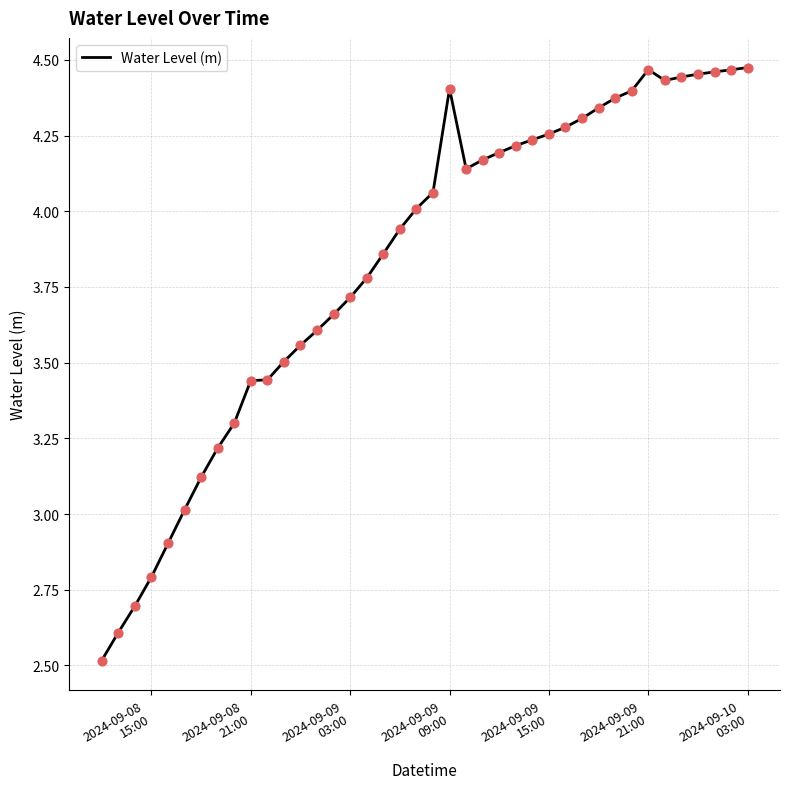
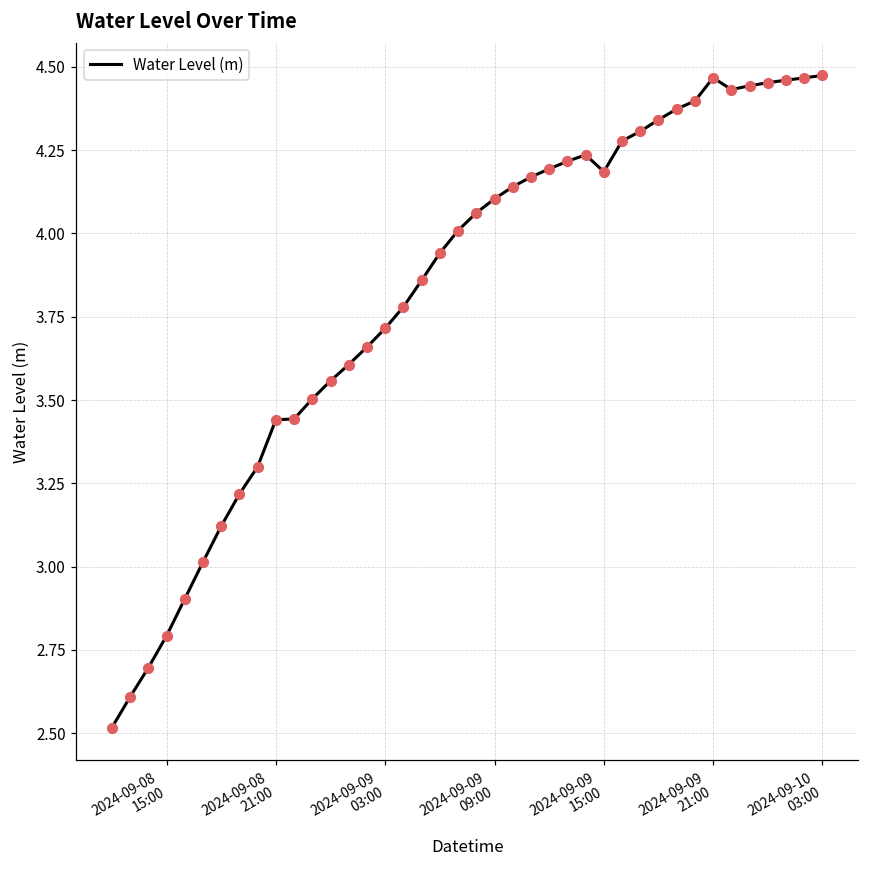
  {
    "2024-09-08 15:00": 2.79,
    "2024-09-08 21:00": 3.44,
    "2024-09-09 03:00": 3.72,
-   "2024-09-09 09:00": 4.40,
-   "2024-09-09 15:00": 4.25,
+   "2024-09-09 09:00": 4.10,
+   "2024-09-09 15:00": 4.19,
    "2024-09-09 21:00": 4.47,
    "2024-09-10 03:00": 4.47
  }
